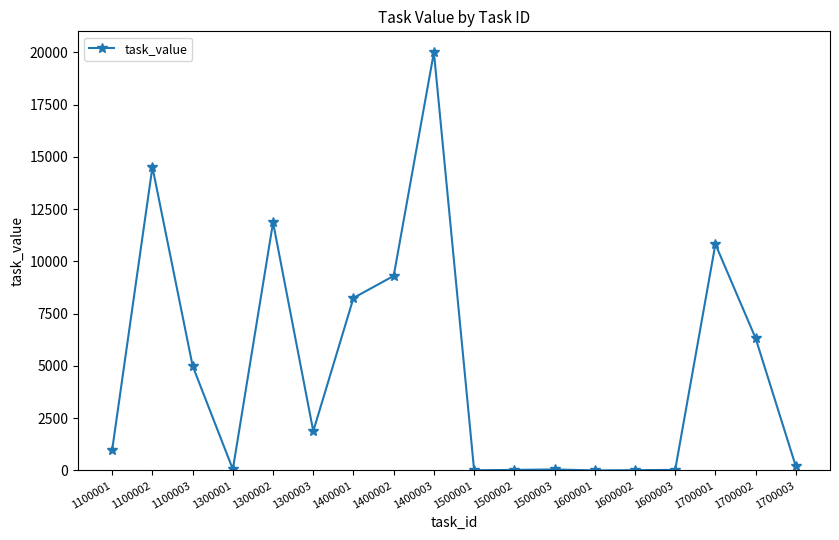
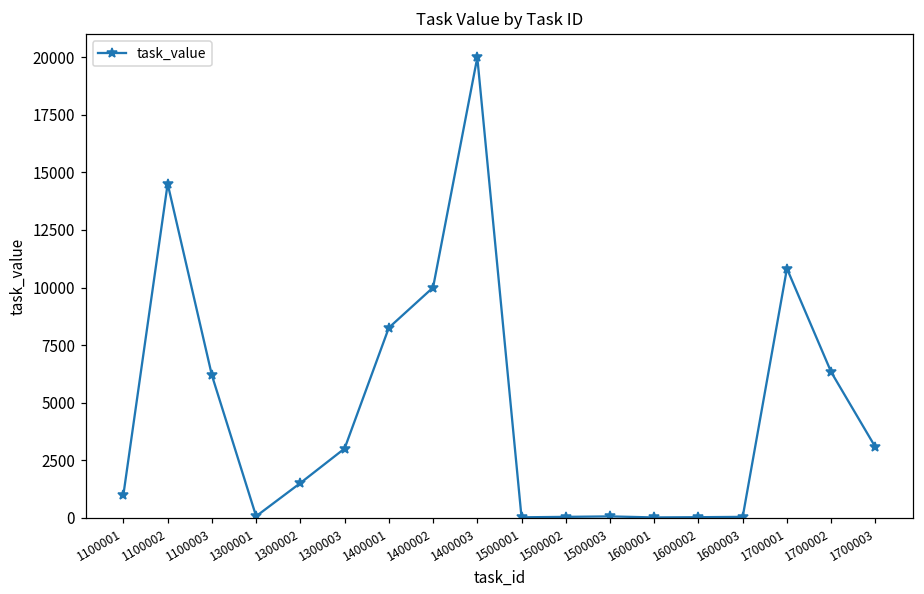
  {
    "1100001": 1000,
    "1100002": 14500,
-   "1100003": 5000,
+   "1100003": 6200,
    "1300001": 100,
-   "1300002": 11900,
-   "1300003": 1900,
+   "1300002": 1500,
+   "1300003": 3000,
    "1400001": 8300,
-   "1400002": 9300,
+   "1400002": 10000,
    "1400003": 20000,
    "1500001": 0,
    "1500002": 0,
    "1500003": 100,
    "1600001": 0,
    "1600002": 0,
    "1600003": 0,
    "1700001": 10800,
    "1700002": 6300,
-   "1700003": 200
+   "1700003": 3100
  }
